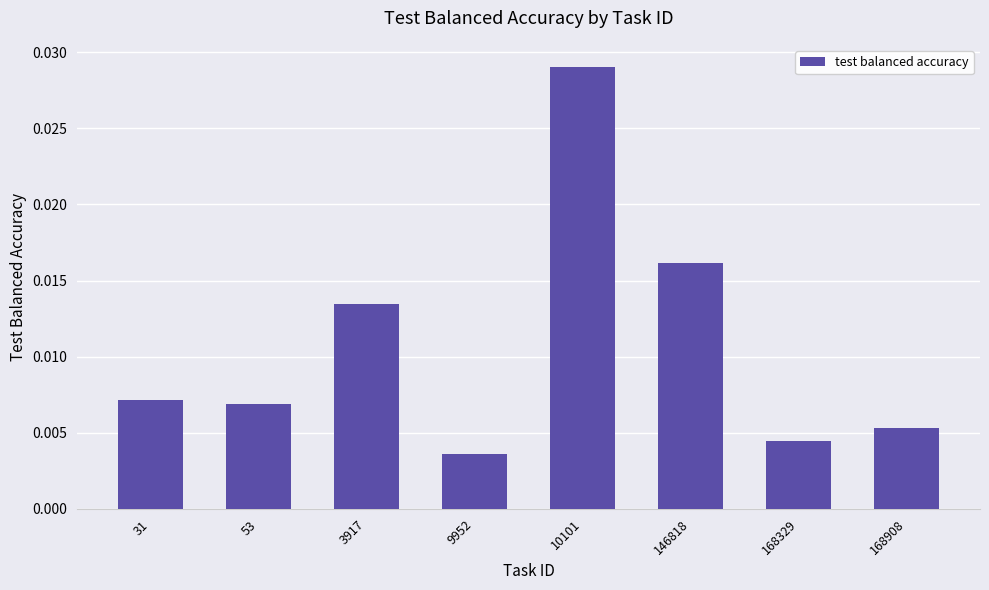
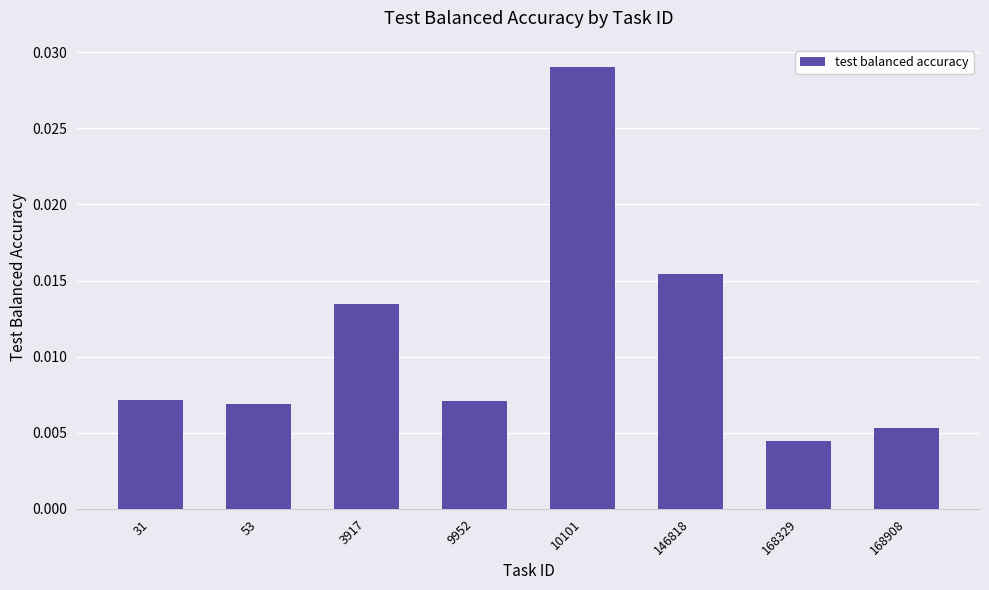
  {
    "31": 0.0071,
    "53": 0.0069,
    "3917": 0.0135,
-   "9952": 0.0036,
+   "9952": 0.0071,
    "10101": 0.0290,
-   "146818": 0.0161,
+   "146818": 0.0154,
    "168329": 0.0045,
    "168908": 0.0053
  }
